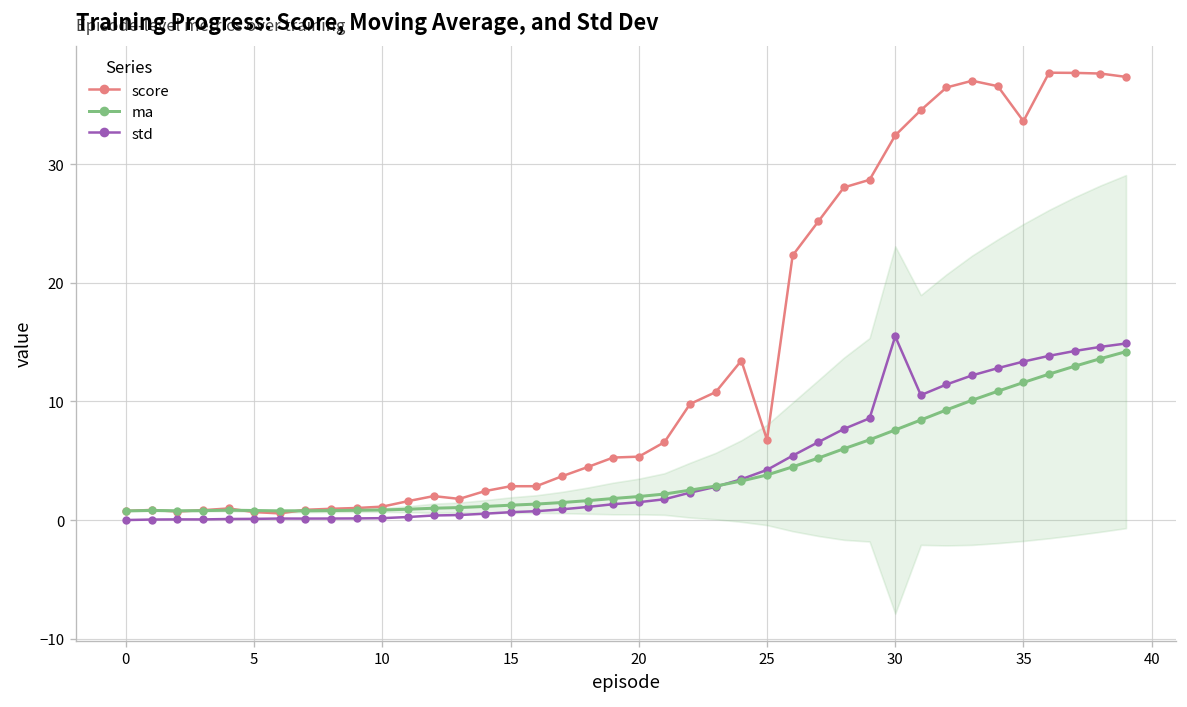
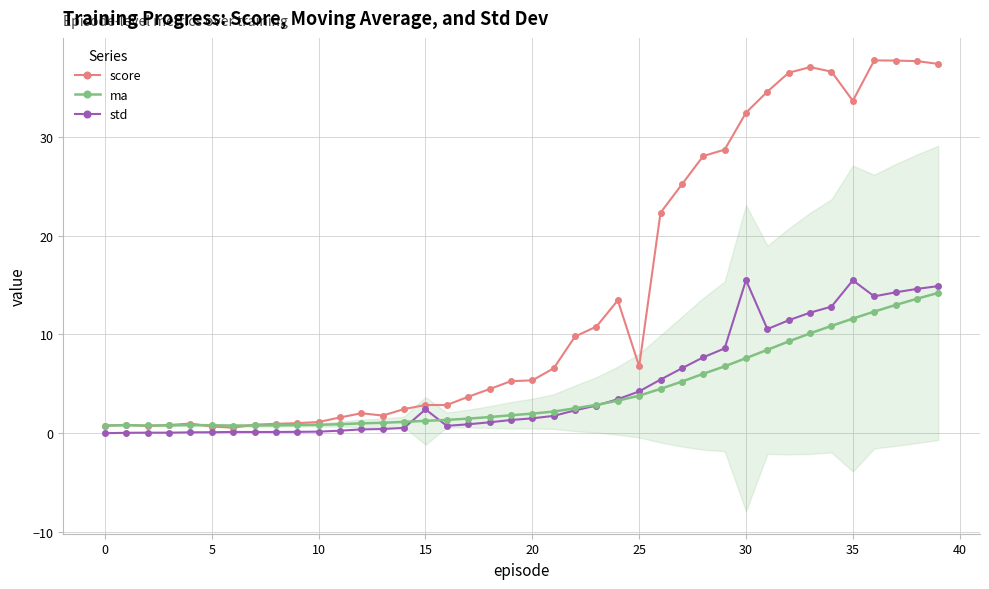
  {
    "score": {
      "15": 3,
      "20": 5,
      "25": 7,
      "30": 32,
      "35": 34
    },
    "std": {
      "0": 0,
      "5": 0,
      "10": 0,
-     "15": 1,
+     "15": 2,
      "20": 2,
      "25": 4,
      "30": 15,
-     "35": 13
+     "35": 15
    }
  }
